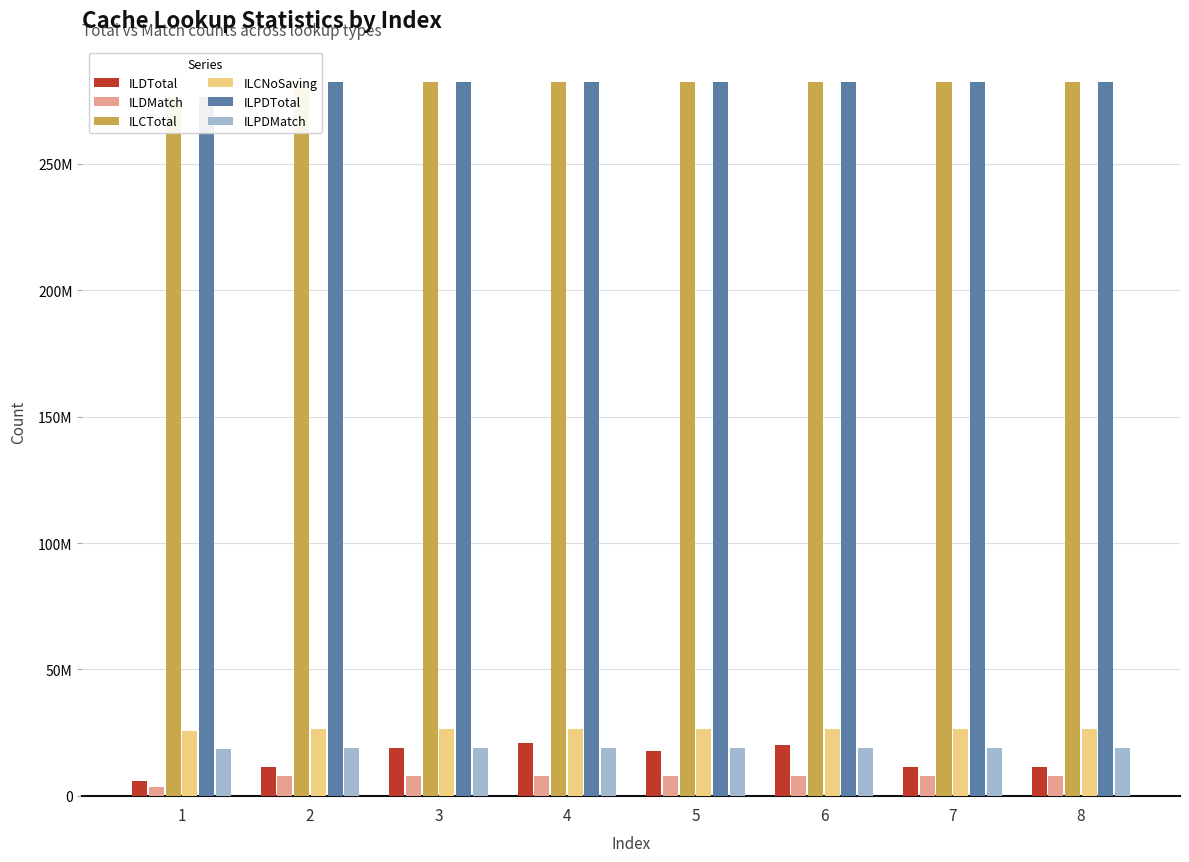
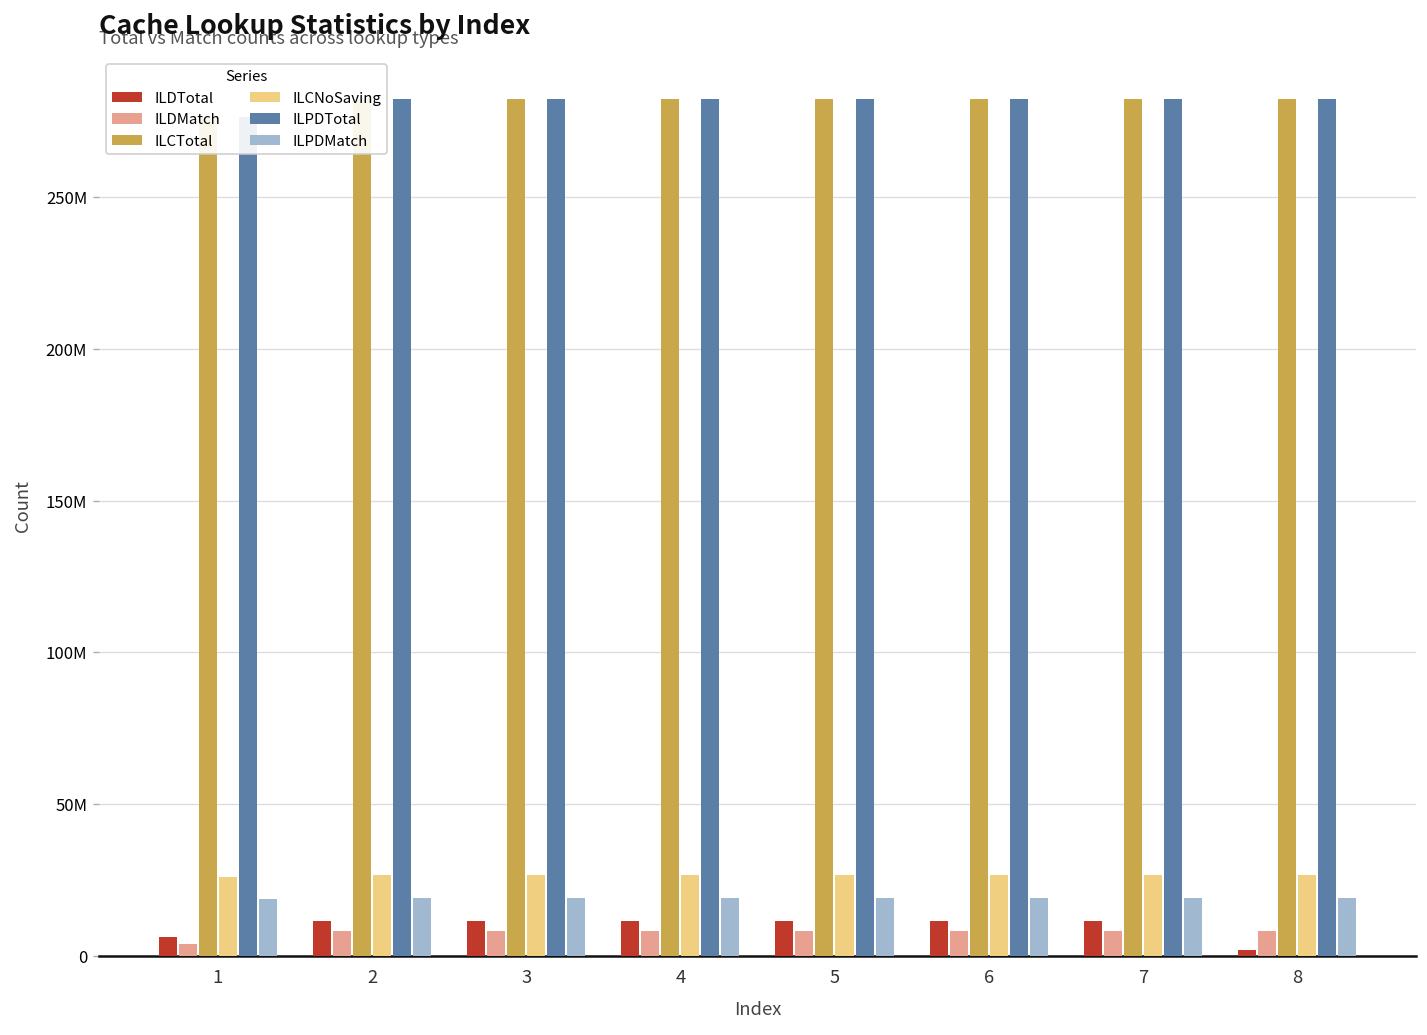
  {
    "ILDTotal": {
      "1": 6000000,
      "2": 11000000,
-     "3": 19000000,
-     "4": 21000000,
-     "5": 18000000,
-     "6": 20000000,
+     "3": 11000000,
+     "4": 11000000,
+     "5": 11000000,
+     "6": 11000000,
      "7": 11000000,
-     "8": 11000000
+     "8": 2000000
    },
    "ILCTotal": {
      "3": 282000000,
      "4": 282000000,
      "5": 282000000,
      "6": 282000000,
      "7": 282000000,
      "8": 282000000
    },
    "ILPDTotal": {
      "2": 282000000,
      "3": 282000000,
      "4": 282000000,
      "5": 282000000,
      "6": 282000000,
      "7": 282000000,
      "8": 282000000
    },
    "ILPDMatch": {
      "1": 19000000,
      "2": 19000000,
      "3": 19000000,
      "4": 19000000,
      "5": 19000000,
      "6": 19000000,
      "7": 19000000,
      "8": 19000000
    }
  }
